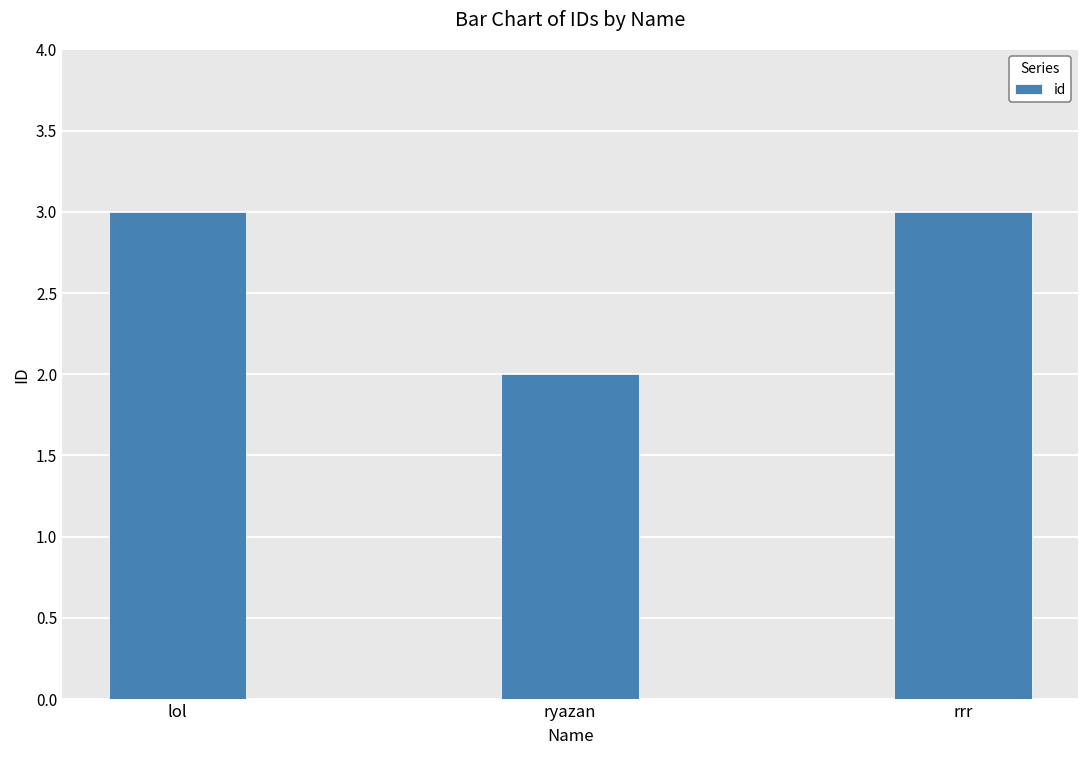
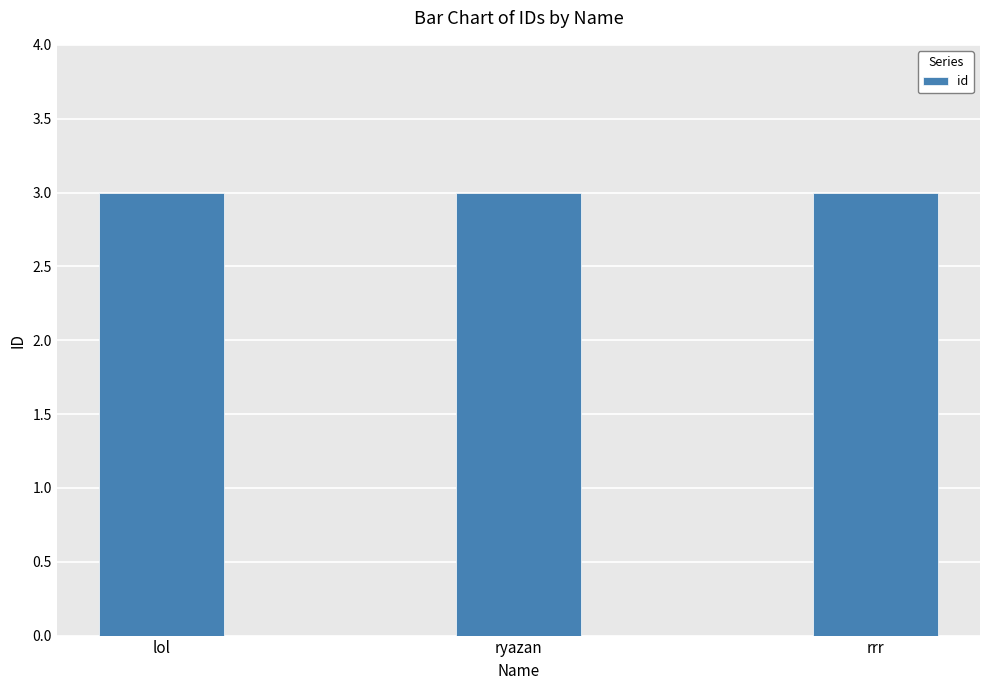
  {
    "lol": 3,
-   "ryazan": 2,
+   "ryazan": 3,
    "rrr": 3
  }
